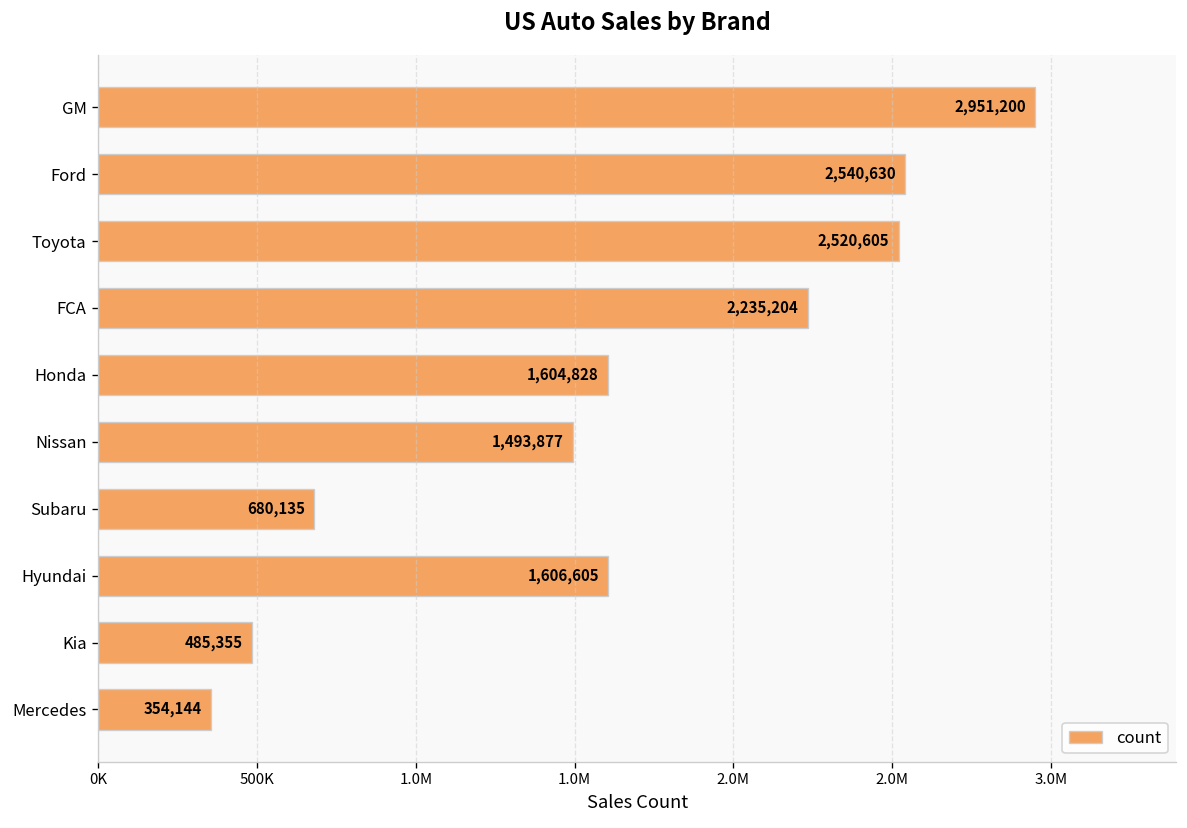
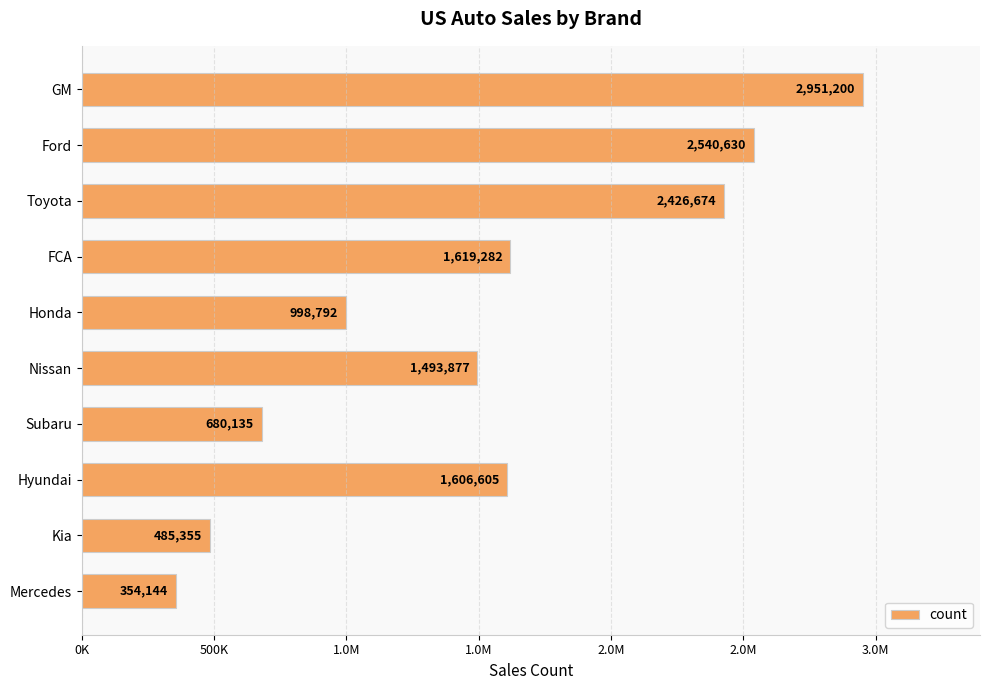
  {
    "GM": "2,951,200",
    "Ford": "2,540,630",
-   "Toyota": "2,520,605",
-   "FCA": "2,235,204",
-   "Honda": "1,604,828",
+   "Toyota": "2,426,674",
+   "FCA": "1,619,282",
+   "Honda": "998,792",
    "Nissan": "1,493,877",
    "Subaru": "680,135",
    "Hyundai": "1,606,605",
    "Kia": "485,355",
    "Mercedes": "354,144"
  }
